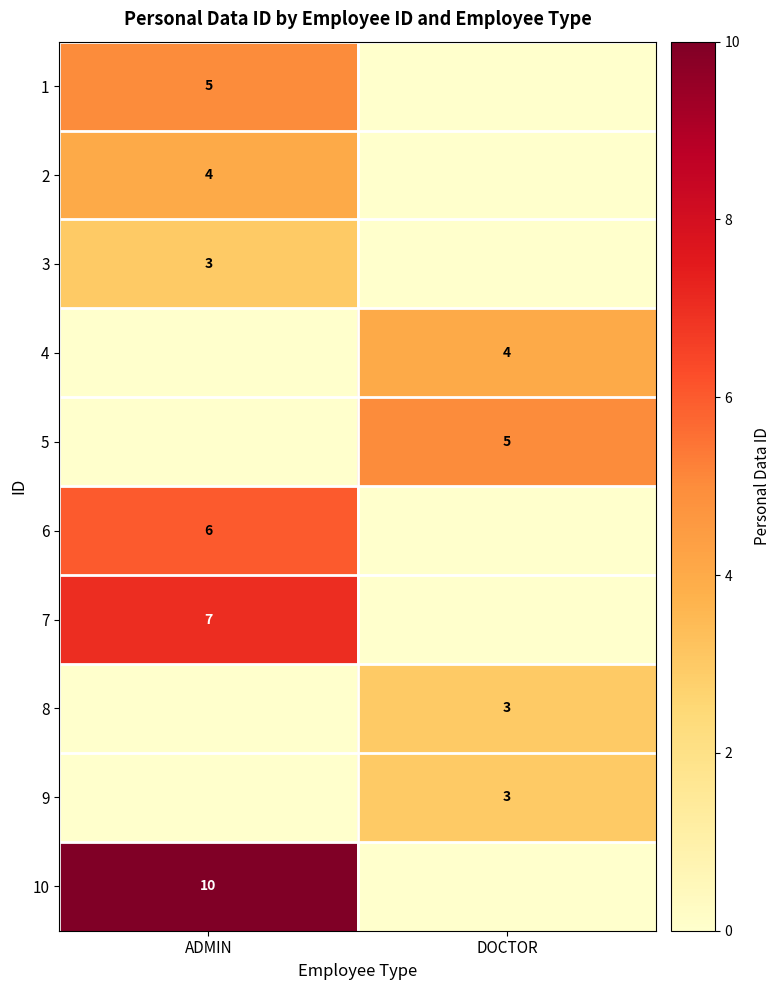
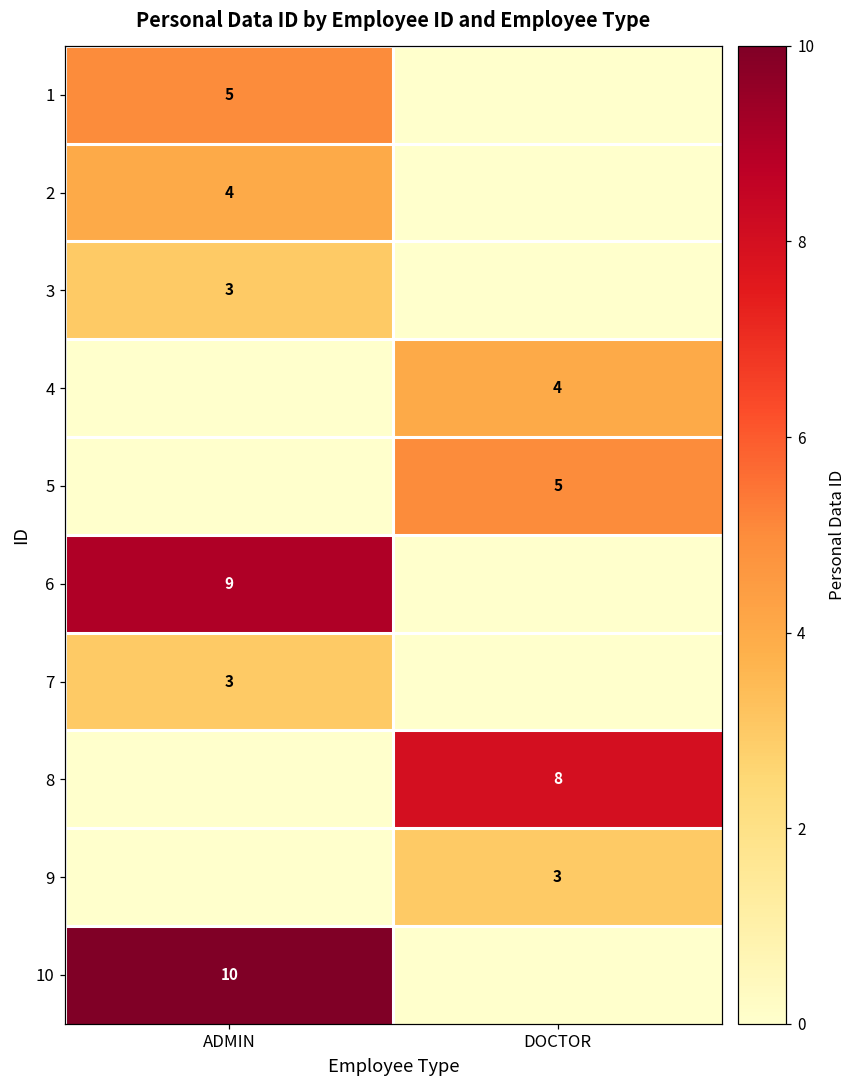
  {
    "1": {
      "ADMIN": 5
    },
    "2": {
      "ADMIN": 4
    },
    "3": {
      "ADMIN": 3
    },
    "4": {
      "DOCTOR": 4
    },
    "5": {
      "DOCTOR": 5
    },
    "6": {
-     "ADMIN": 6
+     "ADMIN": 9
    },
    "7": {
-     "ADMIN": 7
+     "ADMIN": 3
    },
    "8": {
-     "DOCTOR": 3
+     "DOCTOR": 8
    },
    "9": {
      "DOCTOR": 3
    },
    "10": {
      "ADMIN": 10
    }
  }
